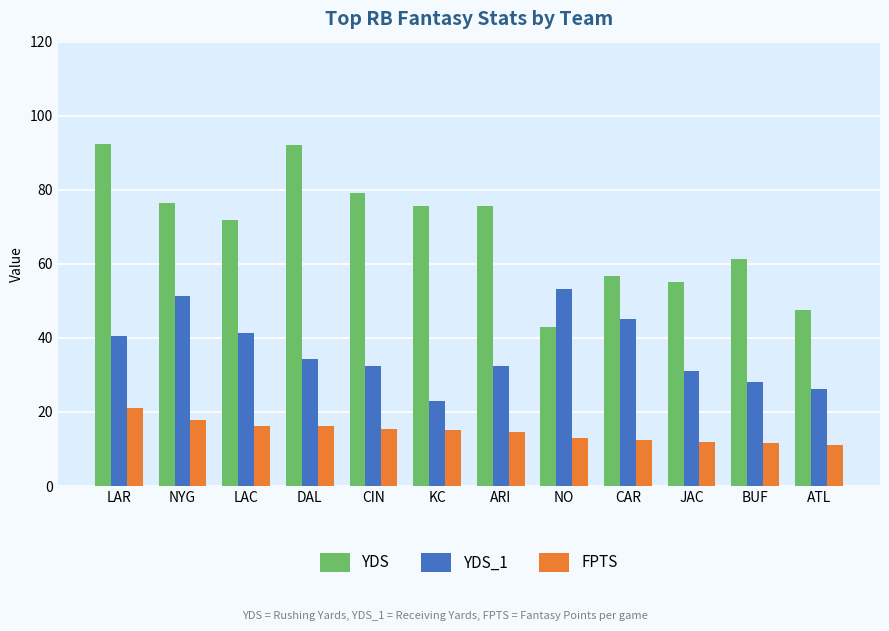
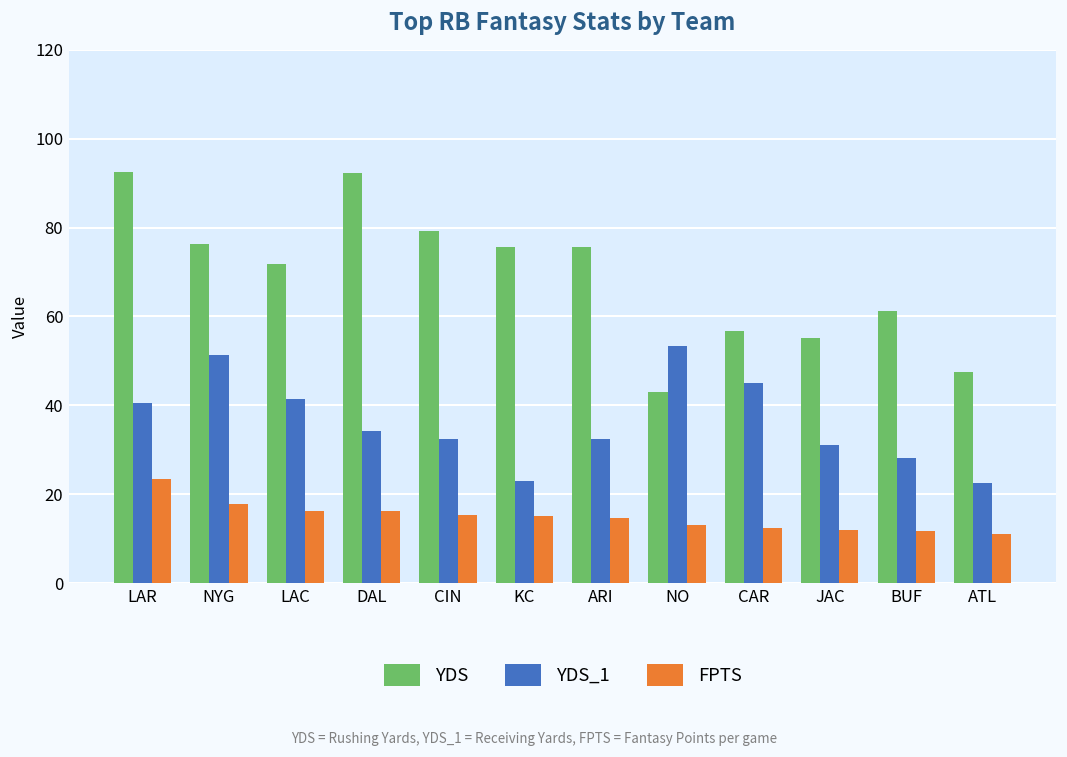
  {
    "YDS": {
      "LAR": 92,
      "NYG": 76,
      "LAC": 72,
      "DAL": 92,
      "CIN": 79,
      "KC": 76,
      "ARI": 76,
      "NO": 43,
      "CAR": 57,
      "JAC": 55,
      "BUF": 61,
      "ATL": 48
    },
    "YDS_1": {
      "LAR": 40,
      "NYG": 51,
      "LAC": 41,
      "DAL": 34,
      "CIN": 32,
      "KC": 23,
      "ARI": 32,
      "NO": 53,
      "CAR": 45,
      "JAC": 31,
      "BUF": 28,
-     "ATL": 26
+     "ATL": 23
    },
    "FPTS": {
-     "LAR": 21,
+     "LAR": 23,
      "NYG": 18,
      "LAC": 16,
      "DAL": 16,
      "CIN": 15,
      "KC": 15,
      "ARI": 15,
      "NO": 13,
      "CAR": 12,
      "JAC": 12,
      "BUF": 12,
      "ATL": 11
    }
  }
